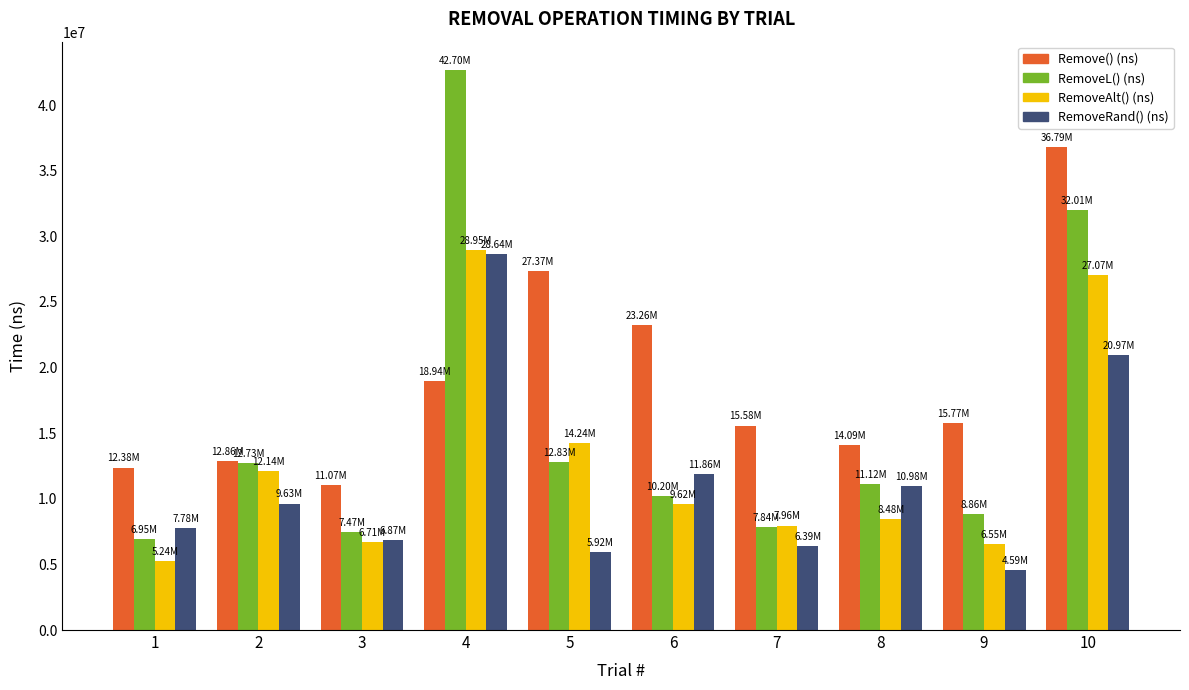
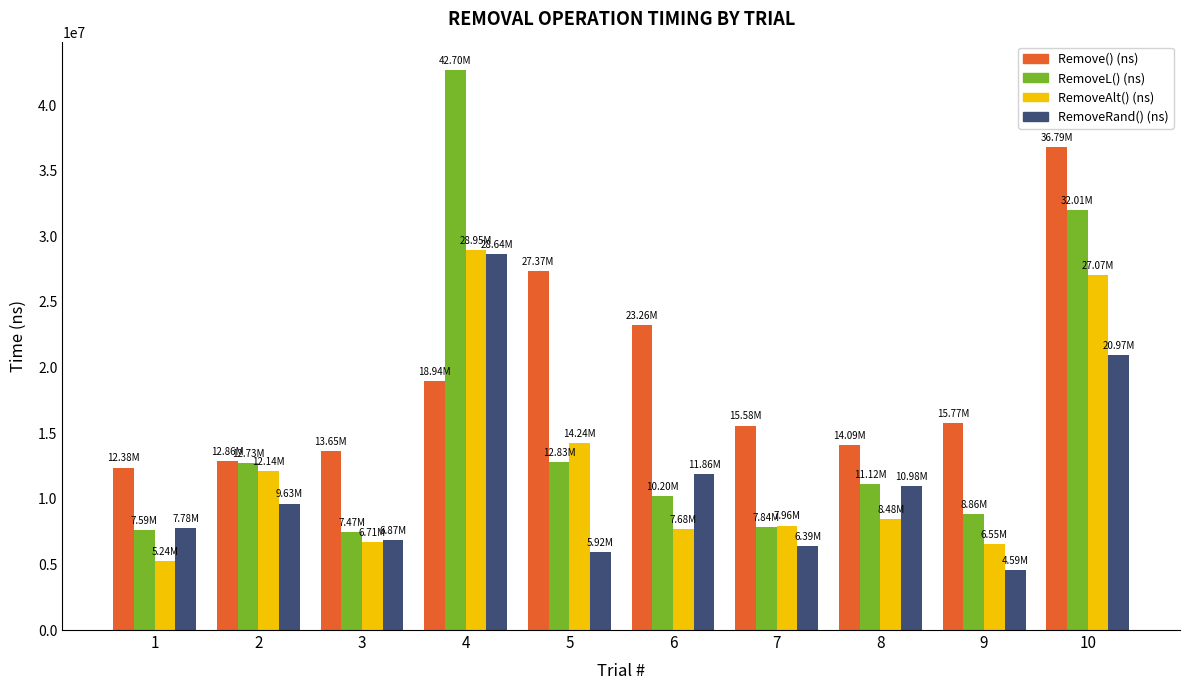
  {
    "Remove() (ns)": {
      "1": "12.38M",
-     "3": "11.07M",
+     "3": "13.65M",
      "4": "18.94M",
      "5": "27.37M",
      "6": "23.26M",
      "7": "15.58M",
      "8": "14.09M",
      "9": "15.77M",
      "10": "36.79M"
    },
    "RemoveL() (ns)": {
-     "1": "6.95M",
+     "1": "7.59M",
      "3": "7.47M",
      "4": "42.70M",
      "5": "12.83M",
      "6": "10.20M",
      "8": "11.12M",
      "9": "8.86M",
      "10": "32.01M"
    },
    "RemoveAlt() (ns)": {
      "1": "5.24M",
      "2": "12.14M",
      "5": "14.24M",
-     "6": "9.62M",
+     "6": "7.68M",
      "8": "8.48M",
      "9": "6.55M",
      "10": "27.07M"
    },
    "RemoveRand() (ns)": {
      "1": "7.78M",
      "2": "9.63M",
      "5": "5.92M",
      "6": "11.86M",
      "7": "6.39M",
      "8": "10.98M",
      "9": "4.59M",
      "10": "20.97M"
    }
  }
